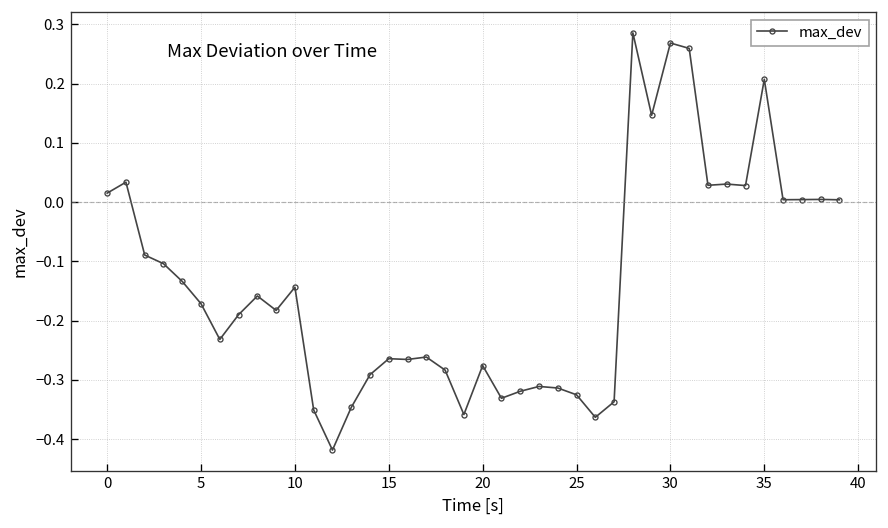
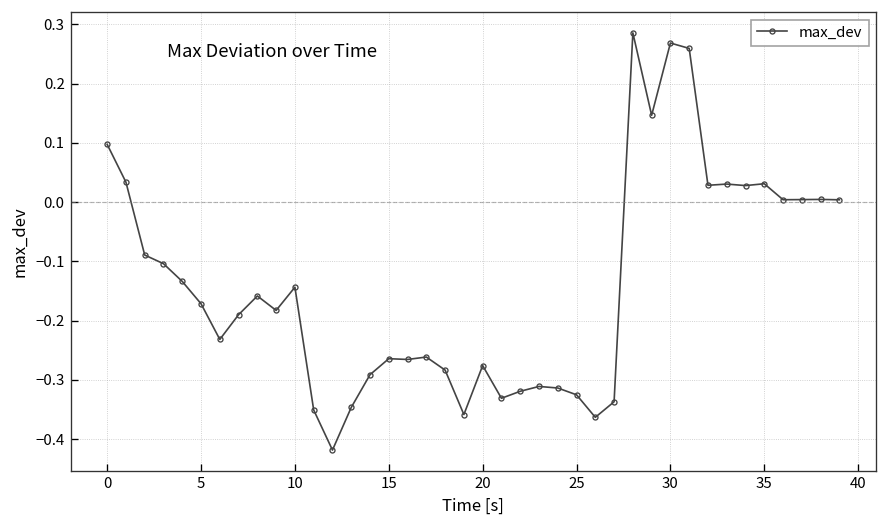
  {
-   "0": 0.02,
+   "0": 0.10,
    "5": -0.17,
    "10": -0.14,
    "15": -0.26,
    "20": -0.28,
    "25": -0.33,
    "30": 0.27,
-   "35": 0.21
+   "35": 0.03
  }
